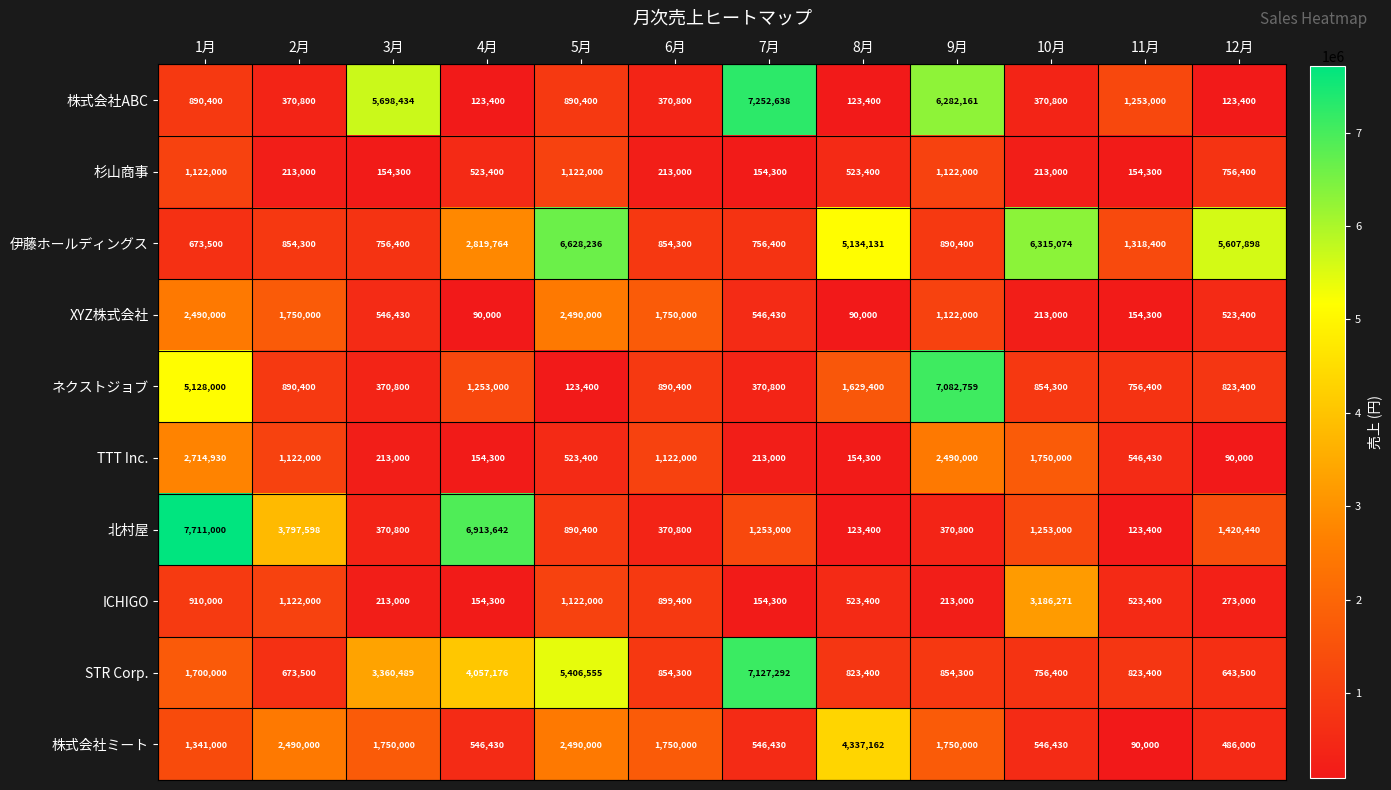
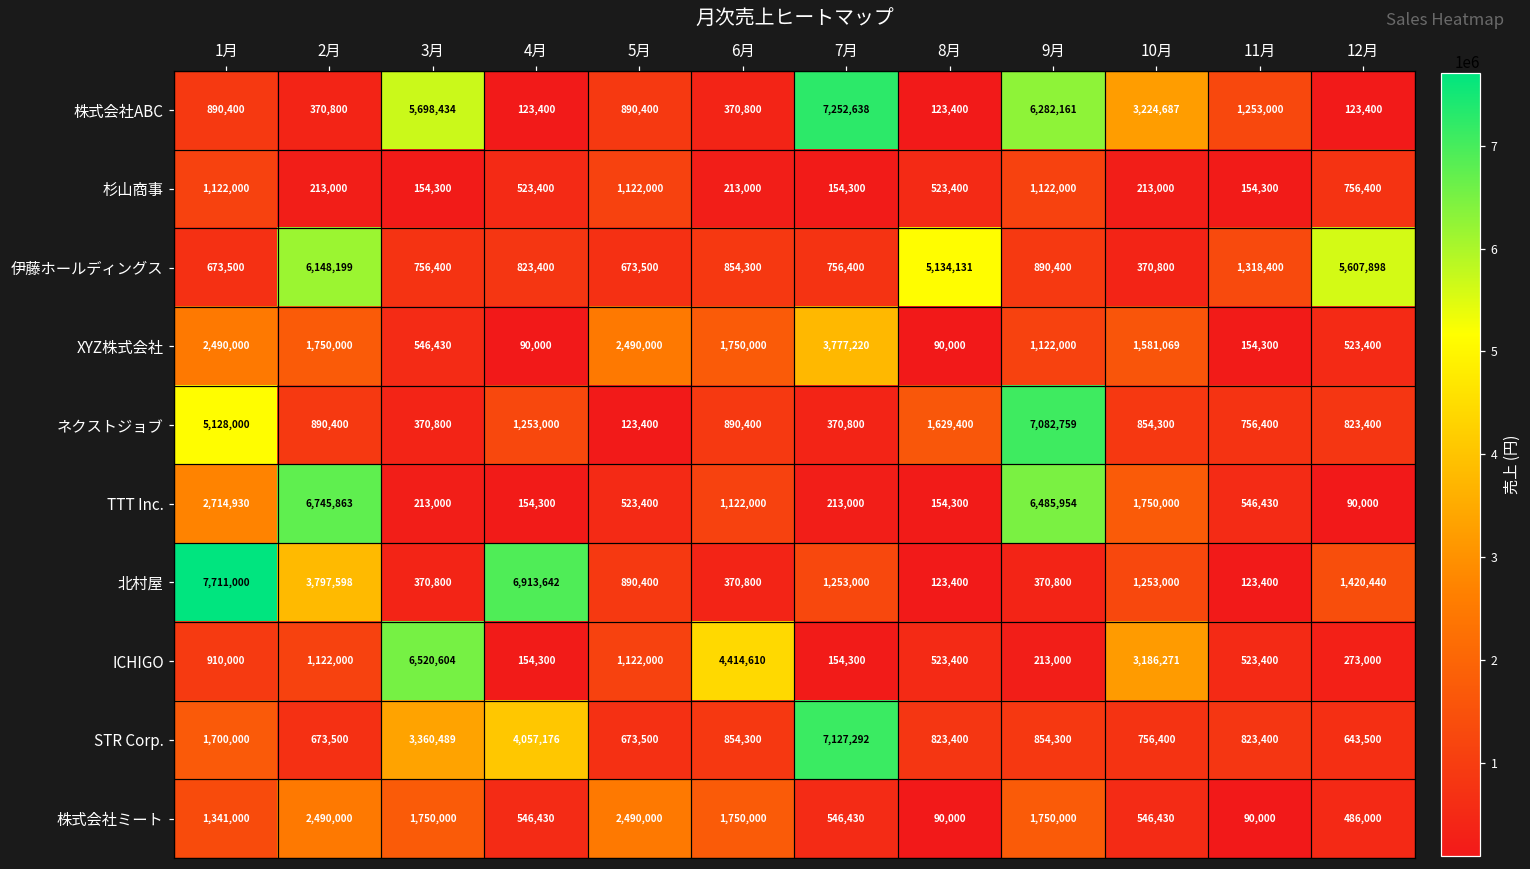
  {
    "株式会社ABC": {
      "1月": "890,400",
      "2月": "370,800",
      "3月": "5,698,434",
      "4月": "123,400",
      "5月": "890,400",
      "6月": "370,800",
      "7月": "7,252,638",
      "8月": "123,400",
      "9月": "6,282,161",
-     "10月": "370,800",
+     "10月": "3,224,687",
      "11月": "1,253,000",
      "12月": "123,400"
    },
    "杉山商事": {
      "1月": "1,122,000",
      "2月": "213,000",
      "3月": "154,300",
      "4月": "523,400",
      "5月": "1,122,000",
      "6月": "213,000",
      "7月": "154,300",
      "8月": "523,400",
      "9月": "1,122,000",
      "10月": "213,000",
      "11月": "154,300",
      "12月": "756,400"
    },
    "伊藤ホールディングス": {
      "1月": "673,500",
-     "2月": "854,300",
+     "2月": "6,148,199",
      "3月": "756,400",
-     "4月": "2,819,764",
-     "5月": "6,628,236",
+     "4月": "823,400",
+     "5月": "673,500",
      "6月": "854,300",
      "7月": "756,400",
      "8月": "5,134,131",
      "9月": "890,400",
-     "10月": "6,315,074",
+     "10月": "370,800",
      "11月": "1,318,400",
      "12月": "5,607,898"
    },
    "XYZ株式会社": {
      "1月": "2,490,000",
      "2月": "1,750,000",
      "3月": "546,430",
      "4月": "90,000",
      "5月": "2,490,000",
      "6月": "1,750,000",
-     "7月": "546,430",
+     "7月": "3,777,220",
      "8月": "90,000",
      "9月": "1,122,000",
-     "10月": "213,000",
+     "10月": "1,581,069",
      "11月": "154,300",
      "12月": "523,400"
    },
    "ネクストジョブ": {
      "1月": "5,128,000",
      "2月": "890,400",
      "3月": "370,800",
      "4月": "1,253,000",
      "5月": "123,400",
      "6月": "890,400",
      "7月": "370,800",
      "8月": "1,629,400",
      "9月": "7,082,759",
      "10月": "854,300",
      "11月": "756,400",
      "12月": "823,400"
    },
    "TTT Inc.": {
      "1月": "2,714,930",
-     "2月": "1,122,000",
+     "2月": "6,745,863",
      "3月": "213,000",
      "4月": "154,300",
      "5月": "523,400",
      "6月": "1,122,000",
      "7月": "213,000",
      "8月": "154,300",
-     "9月": "2,490,000",
+     "9月": "6,485,954",
      "10月": "1,750,000",
      "11月": "546,430",
      "12月": "90,000"
    },
    "北村屋": {
      "1月": "7,711,000",
      "2月": "3,797,598",
      "3月": "370,800",
      "4月": "6,913,642",
      "5月": "890,400",
      "6月": "370,800",
      "7月": "1,253,000",
      "8月": "123,400",
      "9月": "370,800",
      "10月": "1,253,000",
      "11月": "123,400",
      "12月": "1,420,440"
    },
    "ICHIGO": {
      "1月": "910,000",
      "2月": "1,122,000",
-     "3月": "213,000",
+     "3月": "6,520,604",
      "4月": "154,300",
      "5月": "1,122,000",
-     "6月": "899,400",
+     "6月": "4,414,610",
      "7月": "154,300",
      "8月": "523,400",
      "9月": "213,000",
      "10月": "3,186,271",
      "11月": "523,400",
      "12月": "273,000"
    },
    "STR Corp.": {
      "1月": "1,700,000",
      "2月": "673,500",
      "3月": "3,360,489",
      "4月": "4,057,176",
-     "5月": "5,406,555",
+     "5月": "673,500",
      "6月": "854,300",
      "7月": "7,127,292",
      "8月": "823,400",
      "9月": "854,300",
      "10月": "756,400",
      "11月": "823,400",
      "12月": "643,500"
    },
    "株式会社ミート": {
      "1月": "1,341,000",
      "2月": "2,490,000",
      "3月": "1,750,000",
      "4月": "546,430",
      "5月": "2,490,000",
      "6月": "1,750,000",
      "7月": "546,430",
-     "8月": "4,337,162",
+     "8月": "90,000",
      "9月": "1,750,000",
      "10月": "546,430",
      "11月": "90,000",
      "12月": "486,000"
    }
  }
